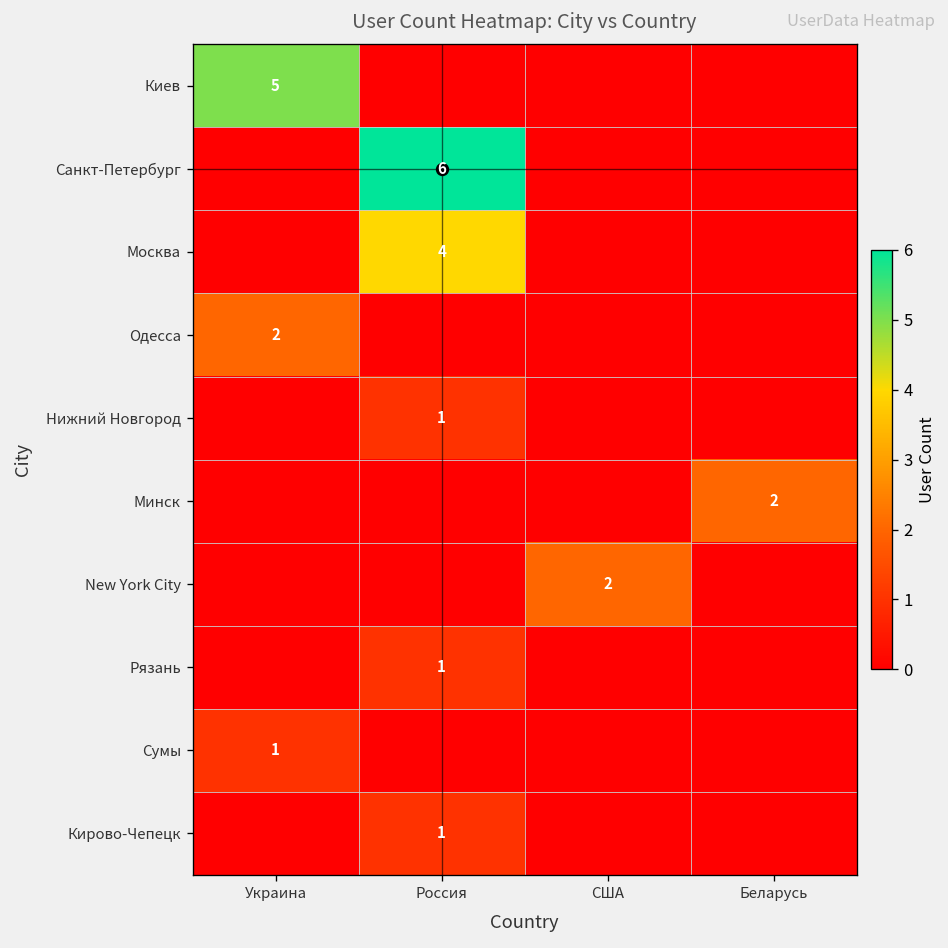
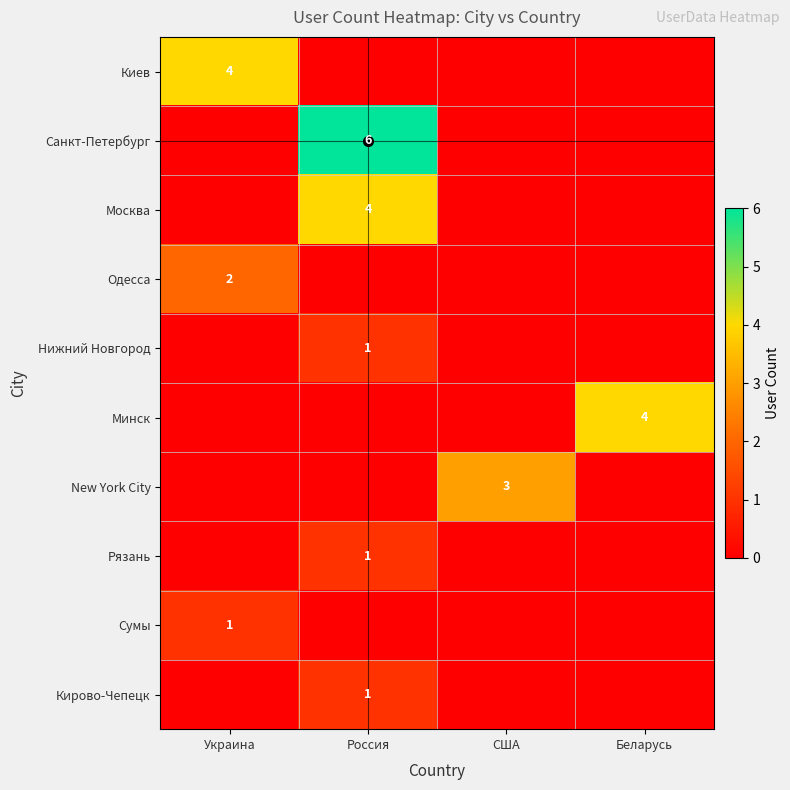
  {
    "Киев": {
-     "Украина": 5
+     "Украина": 4
    },
    "Москва": {
      "Россия": 4
    },
    "Одесса": {
      "Украина": 2
    },
    "Нижний Новгород": {
      "Россия": 1
    },
    "Минск": {
-     "Беларусь": 2
+     "Беларусь": 4
    },
    "New York City": {
-     "США": 2
+     "США": 3
    },
    "Рязань": {
      "Россия": 1
    },
    "Сумы": {
      "Украина": 1
    },
    "Кирово-Чепецк": {
      "Россия": 1
    }
  }
